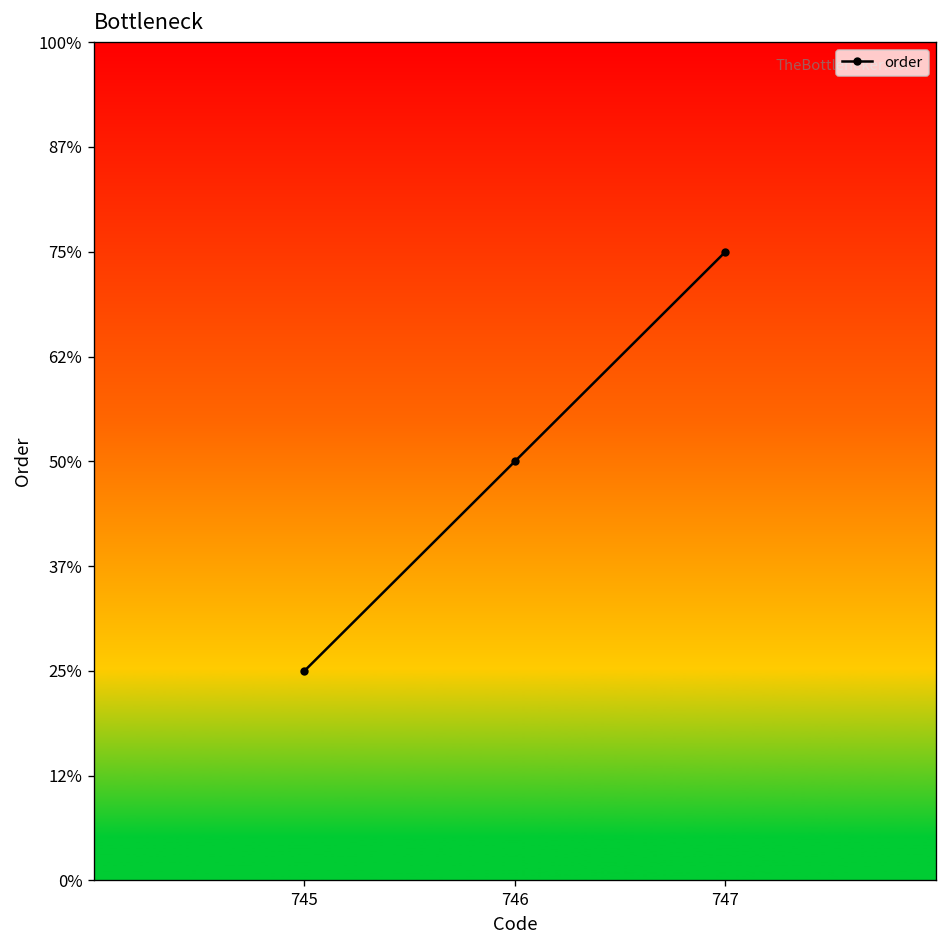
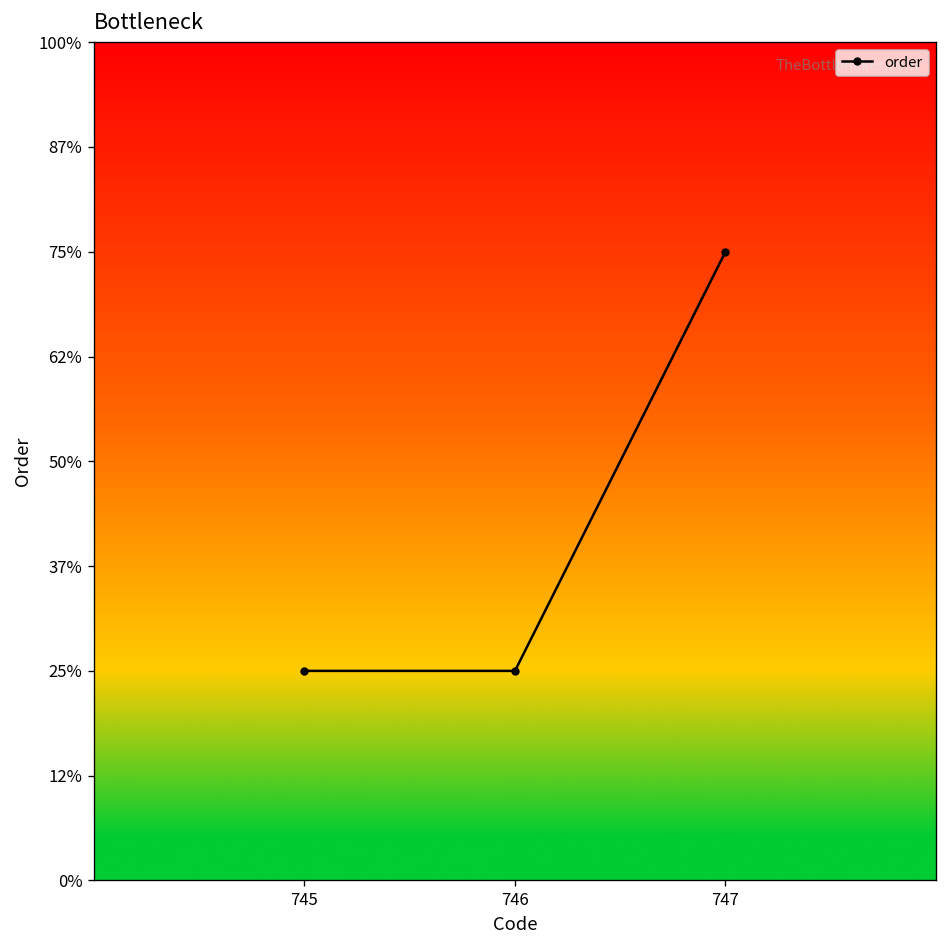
  {
    "745": "25%",
-   "746": "50%",
+   "746": "25%",
    "747": "75%"
  }
